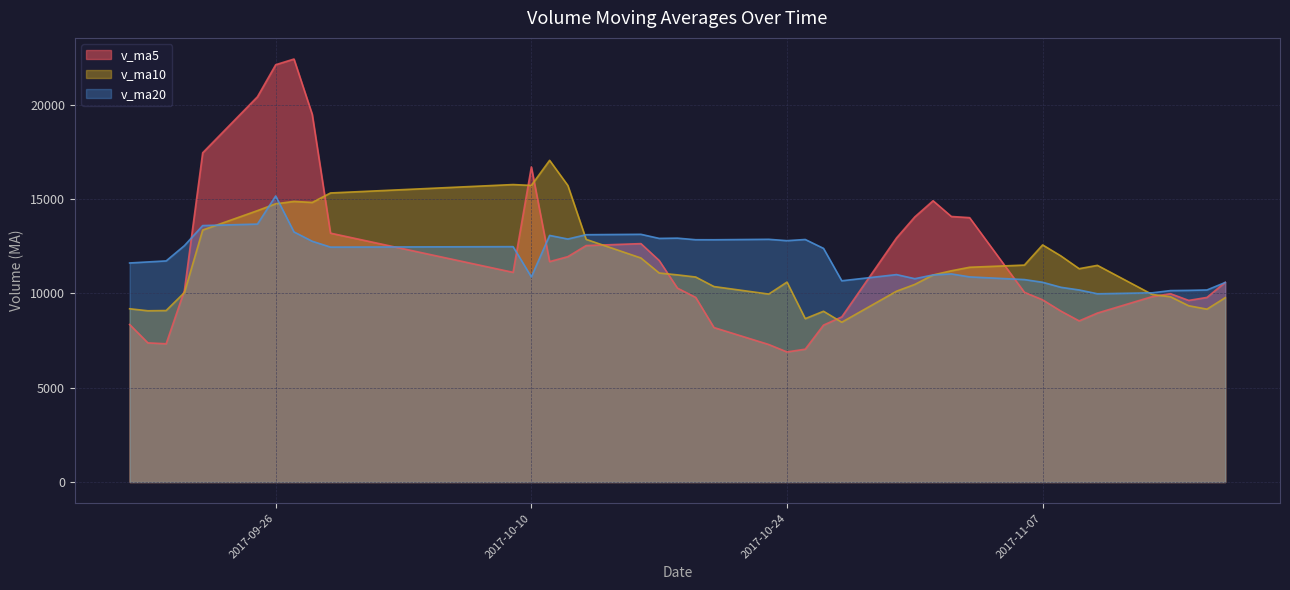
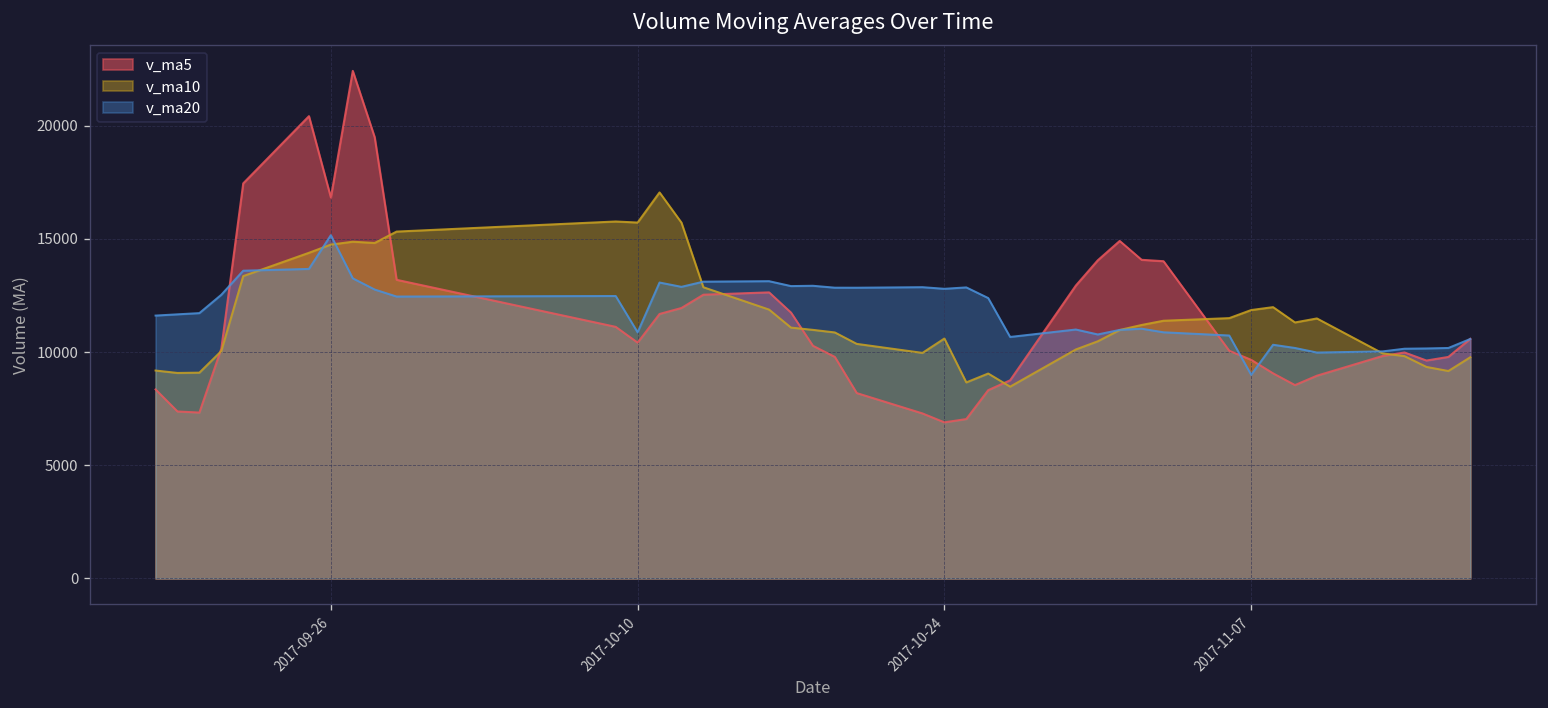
  {
    "v_ma5": {
-     "2017-09-26": 22100,
-     "2017-10-10": 16700,
+     "2017-09-26": 16800,
+     "2017-10-10": 10400,
      "2017-10-24": 6900,
      "2017-11-07": 9700
    },
    "v_ma10": {
      "2017-09-26": 14700,
      "2017-10-10": 15700,
      "2017-10-24": 10600,
-     "2017-11-07": 12600
+     "2017-11-07": 11900
    },
    "v_ma20": {
      "2017-09-26": 15200,
      "2017-10-10": 10900,
      "2017-10-24": 12800,
-     "2017-11-07": 10600
+     "2017-11-07": 9000
    }
  }
